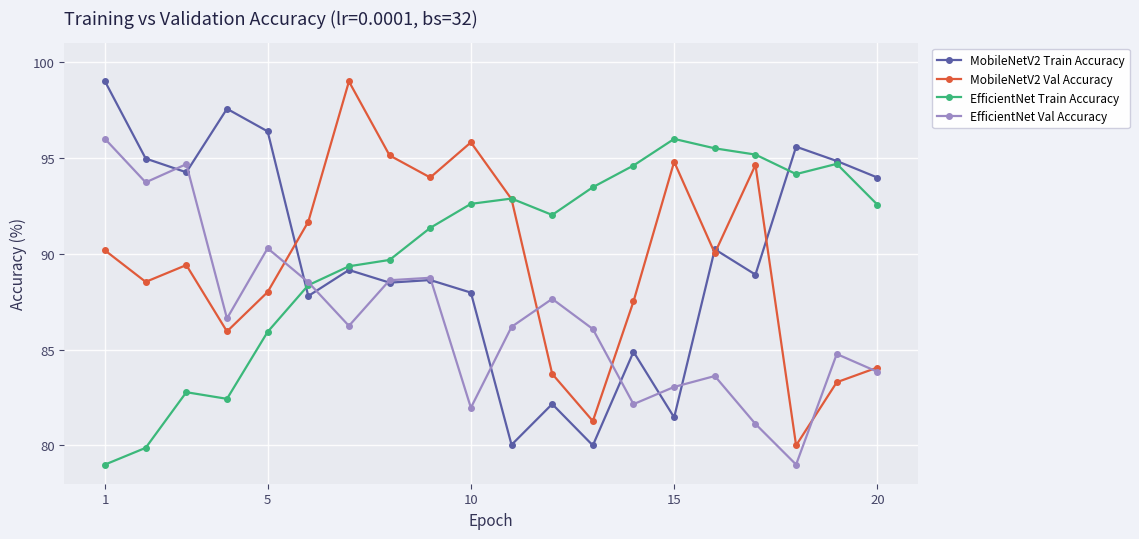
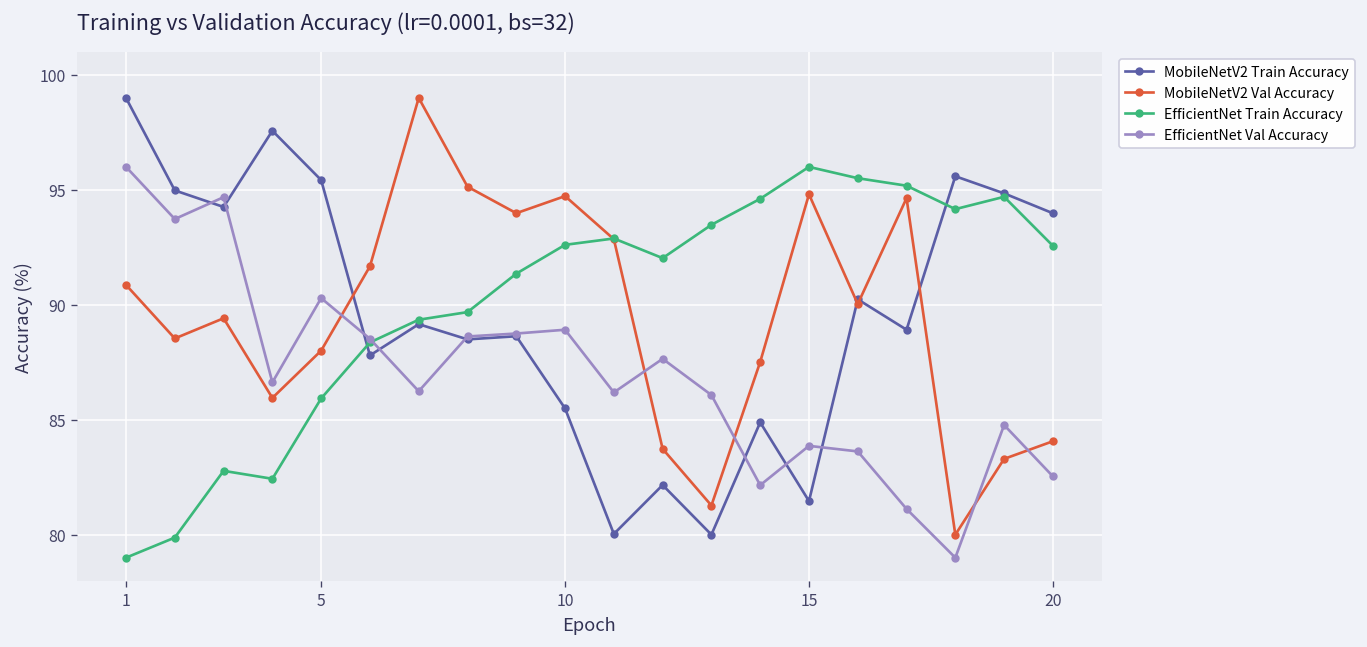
  {
    "MobileNetV2 Train Accuracy": {
      "1": 99.0,
-     "5": 96.4,
-     "10": 88.0,
+     "5": 95.4,
+     "10": 85.5,
      "15": 81.5,
      "20": 94.0
    },
    "MobileNetV2 Val Accuracy": {
-     "1": 90.2,
+     "1": 90.9,
      "5": 88.0,
-     "10": 95.8,
+     "10": 94.7,
      "15": 94.8,
      "20": 84.1
    },
    "EfficientNet Train Accuracy": {
      "1": 79.0,
      "5": 85.9,
      "10": 92.6,
      "15": 96.0,
      "20": 92.6
    },
    "EfficientNet Val Accuracy": {
      "1": 96.0,
      "5": 90.3,
-     "10": 82.0,
-     "15": 83.1,
-     "20": 83.8
+     "10": 88.9,
+     "15": 83.9,
+     "20": 82.5
    }
  }
